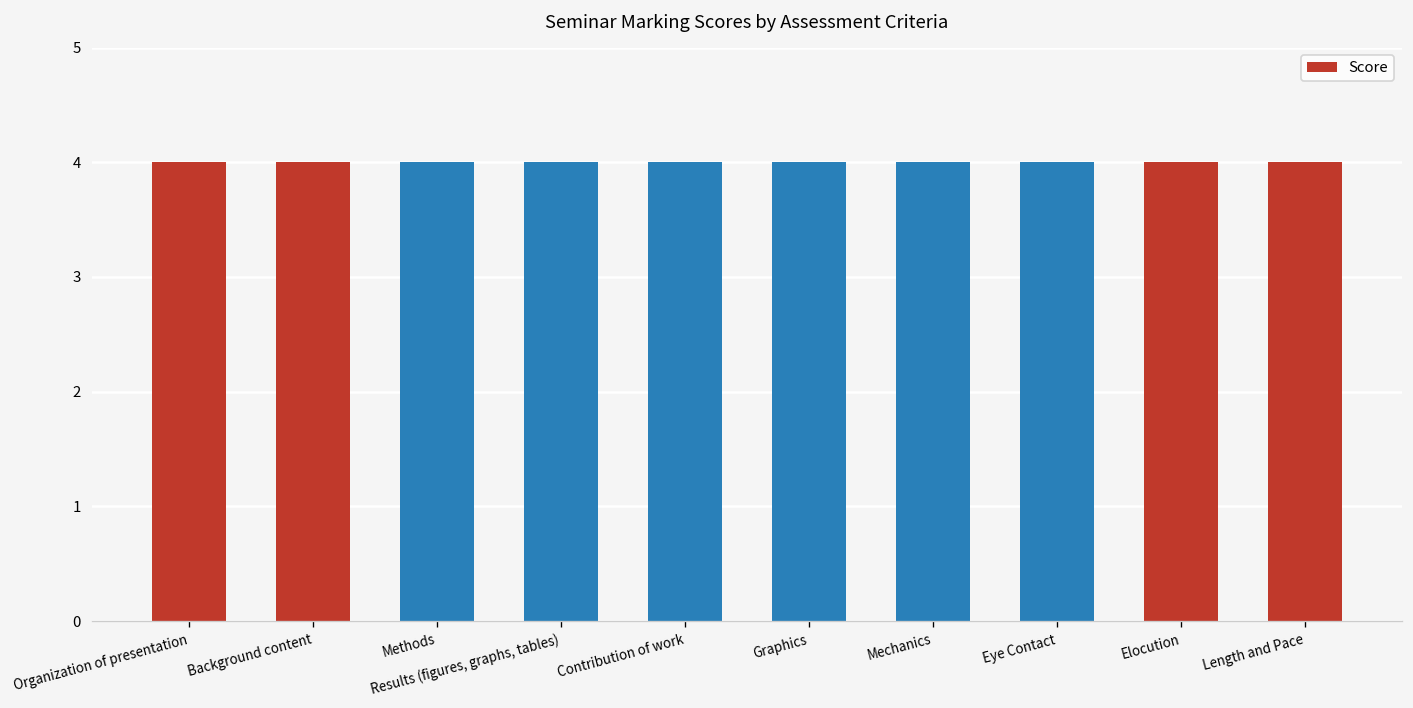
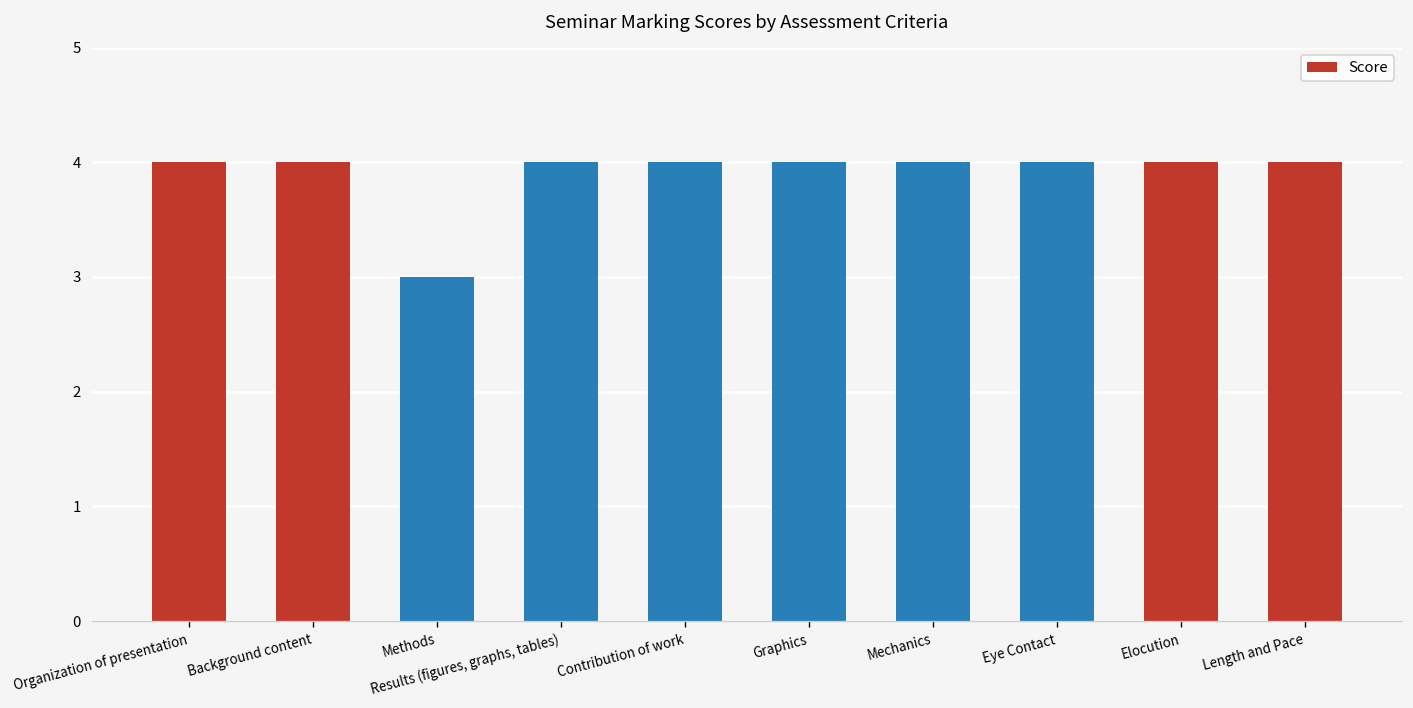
  {
    "Organization of presentation": 4,
    "Background content": 4,
-   "Methods": 4,
+   "Methods": 3,
    "Results (figures, graphs, tables)": 4,
    "Contribution of work": 4,
    "Graphics": 4,
    "Mechanics": 4,
    "Eye Contact": 4,
    "Elocution": 4,
    "Length and Pace": 4
  }
